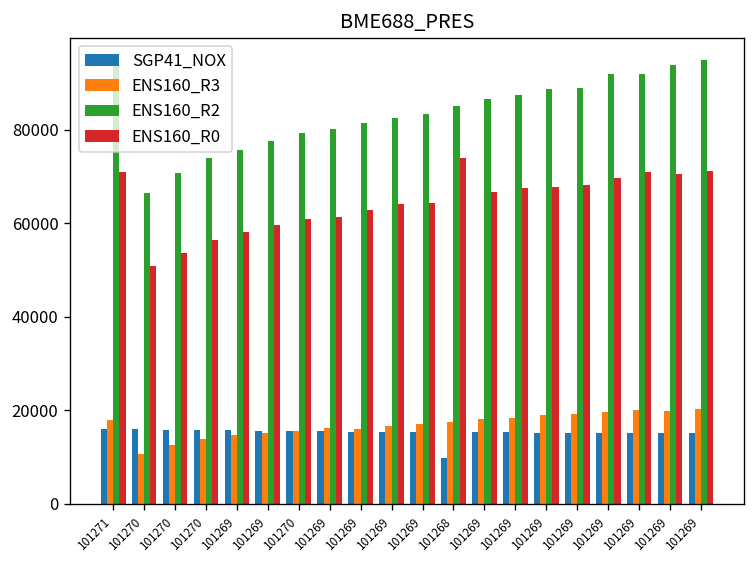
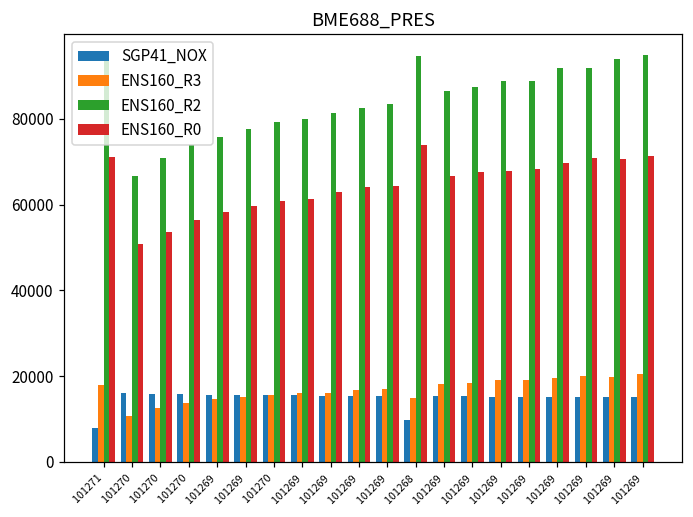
  {
    "SGP41_NOX": {
-     "101271": 16000,
+     "101271": 8000,
      "101268": 10000
    },
    "ENS160_R3": {
      "101271": 18000,
-     "101268": 18000
+     "101268": 15000
    },
    "ENS160_R2": {
-     "101268": 85000
+     "101268": 95000
    },
    "ENS160_R0": {
      "101271": 71000,
      "101268": 74000
    }
  }
